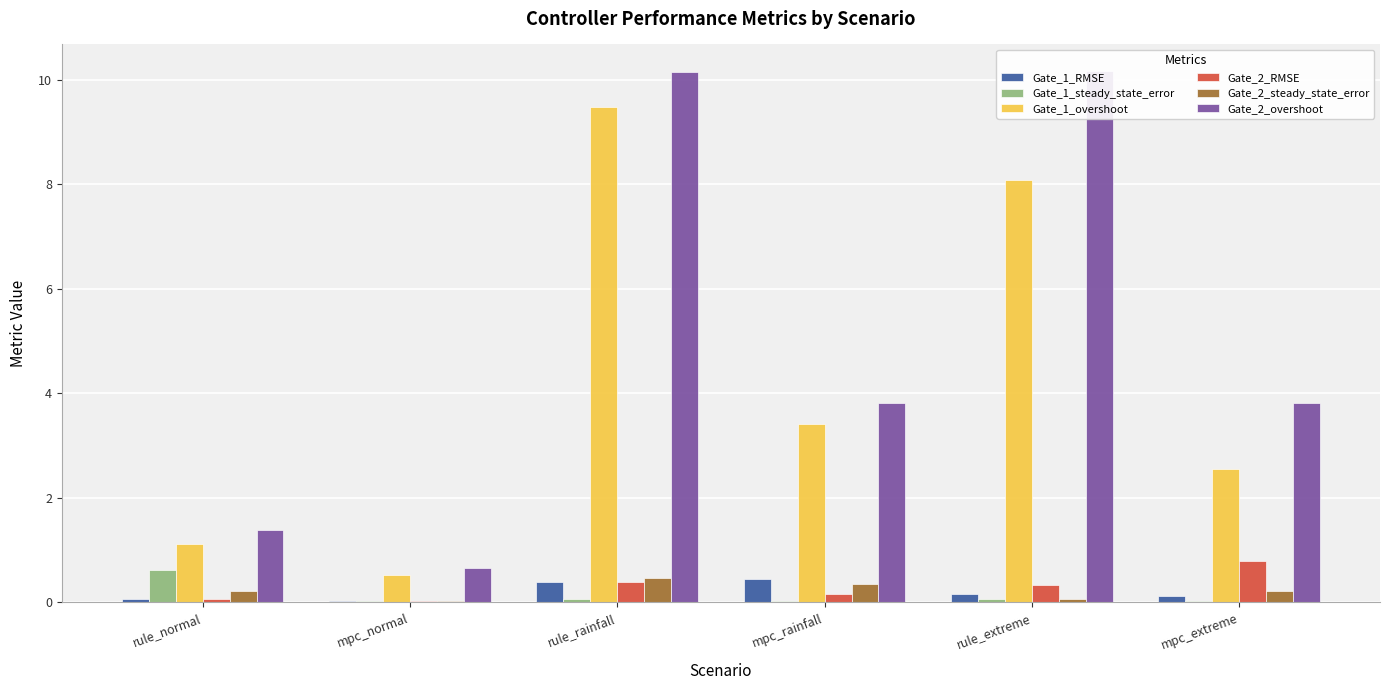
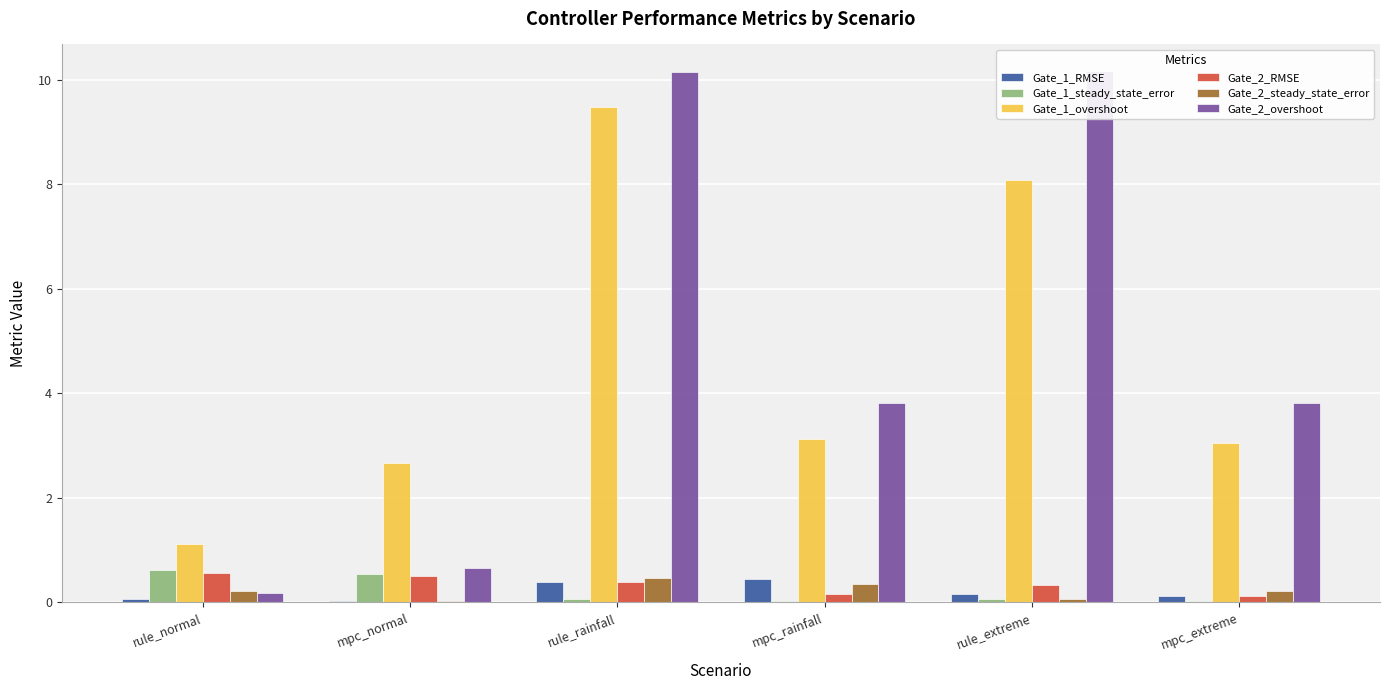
  {
    "Gate_1_RMSE": {
      "rule_normal": 0.1,
      "rule_rainfall": 0.4,
      "mpc_rainfall": 0.5,
      "rule_extreme": 0.2,
      "mpc_extreme": 0.1
    },
    "Gate_1_steady_state_error": {
      "rule_normal": 0.6,
-     "mpc_normal": 0.0,
+     "mpc_normal": 0.5,
      "rule_rainfall": 0.1,
      "rule_extreme": 0.1
    },
    "Gate_1_overshoot": {
      "rule_normal": 1.1,
-     "mpc_normal": 0.5,
+     "mpc_normal": 2.7,
      "rule_rainfall": 9.5,
-     "mpc_rainfall": 3.4,
+     "mpc_rainfall": 3.1,
      "rule_extreme": 8.1,
-     "mpc_extreme": 2.6
+     "mpc_extreme": 3.0
    },
    "Gate_2_RMSE": {
-     "rule_normal": 0.1,
-     "mpc_normal": 0.0,
+     "rule_normal": 0.6,
+     "mpc_normal": 0.5,
      "rule_rainfall": 0.4,
      "mpc_rainfall": 0.2,
      "rule_extreme": 0.3,
-     "mpc_extreme": 0.8
+     "mpc_extreme": 0.1
    },
    "Gate_2_steady_state_error": {
      "rule_normal": 0.2,
      "rule_rainfall": 0.5,
      "mpc_rainfall": 0.4,
      "rule_extreme": 0.1,
      "mpc_extreme": 0.2
    },
    "Gate_2_overshoot": {
-     "rule_normal": 1.4,
+     "rule_normal": 0.2,
      "mpc_normal": 0.6,
      "rule_rainfall": 10.1,
      "mpc_rainfall": 3.8,
      "mpc_extreme": 3.8
    }
  }
